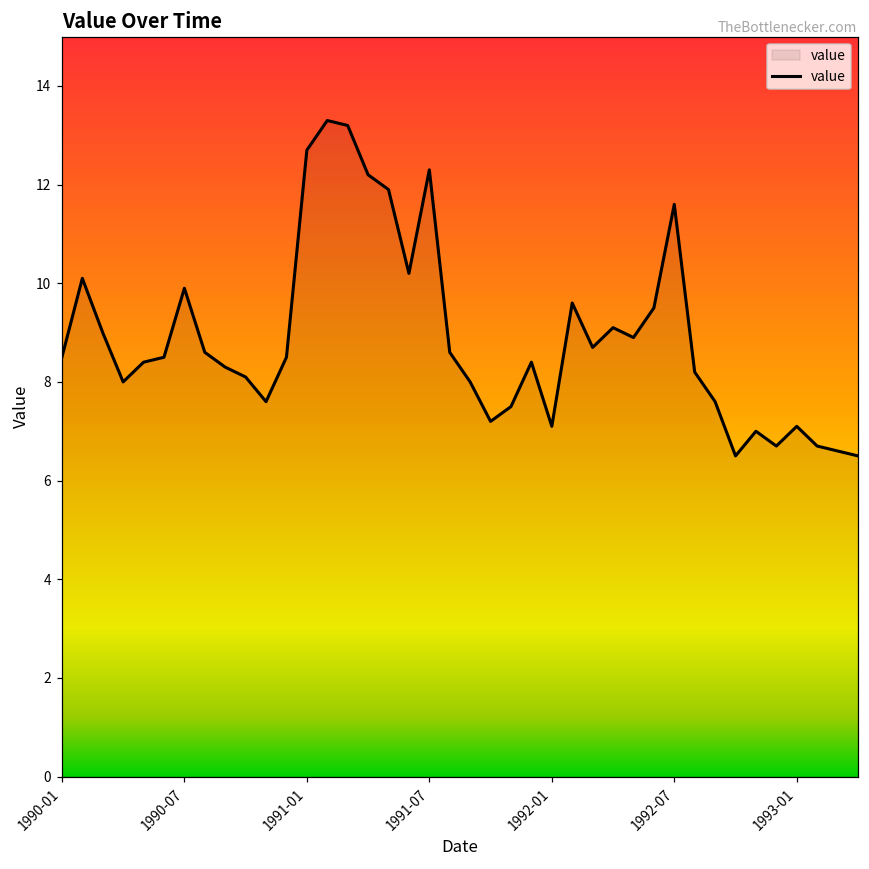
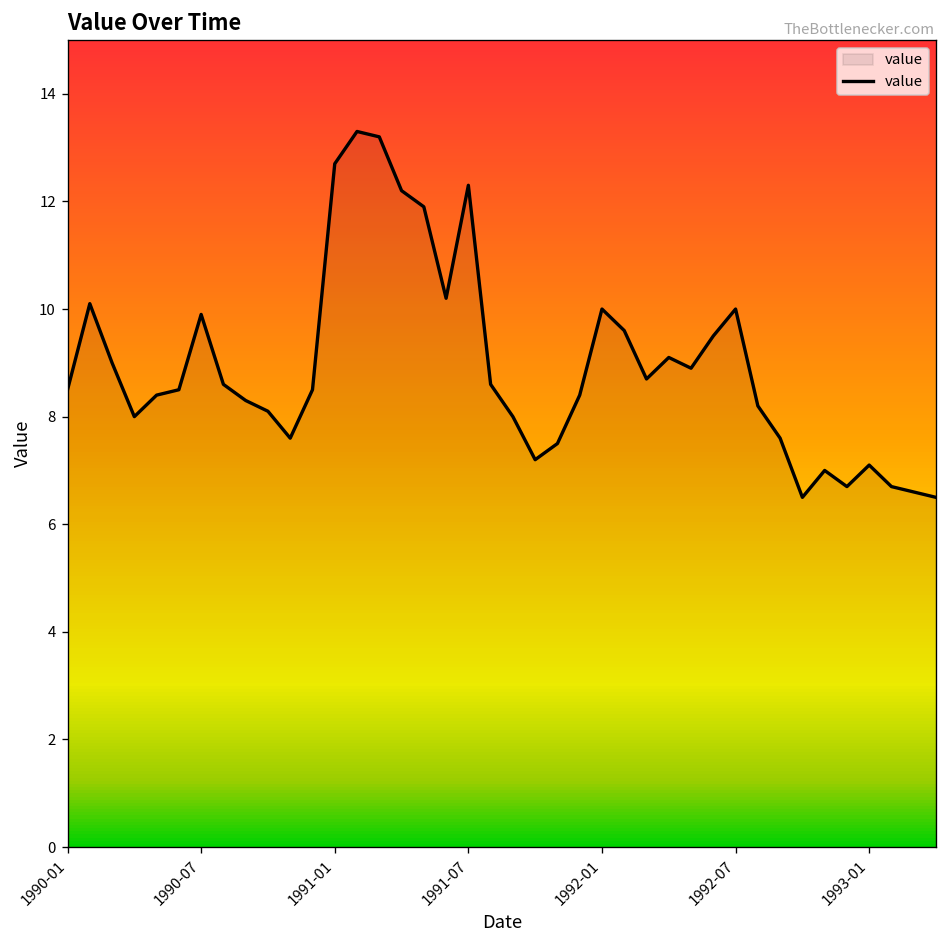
  {
    "1990-01": 8.5,
    "1990-07": 9.9,
    "1991-01": 12.7,
    "1991-07": 12.3,
-   "1992-01": 7.1,
-   "1992-07": 11.6,
+   "1992-01": 10.0,
+   "1992-07": 10.0,
    "1993-01": 7.1
  }
